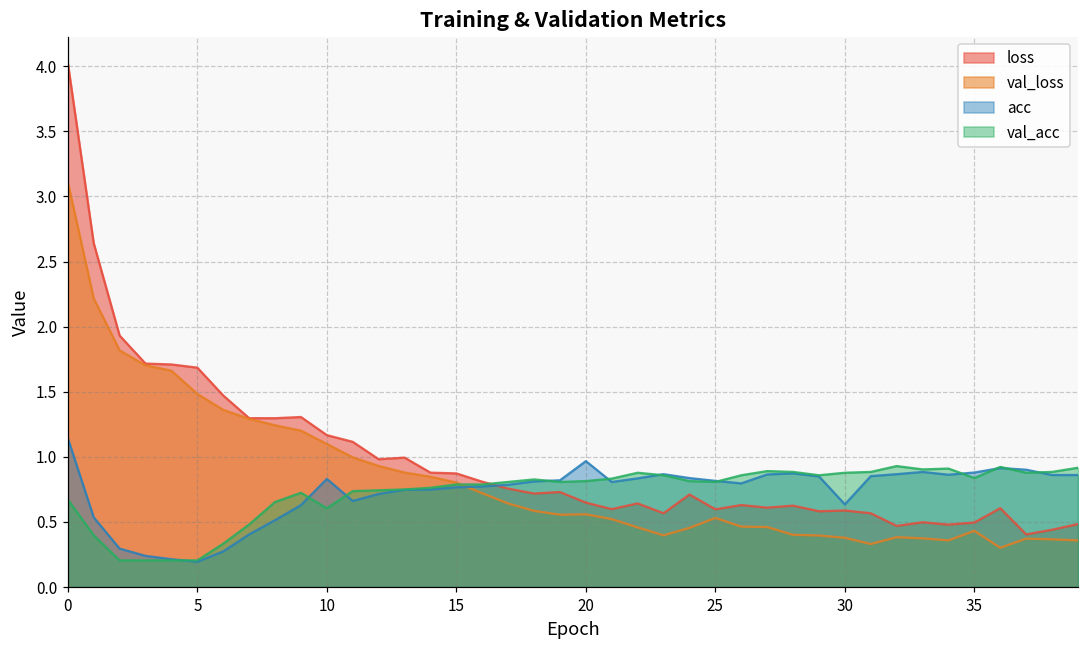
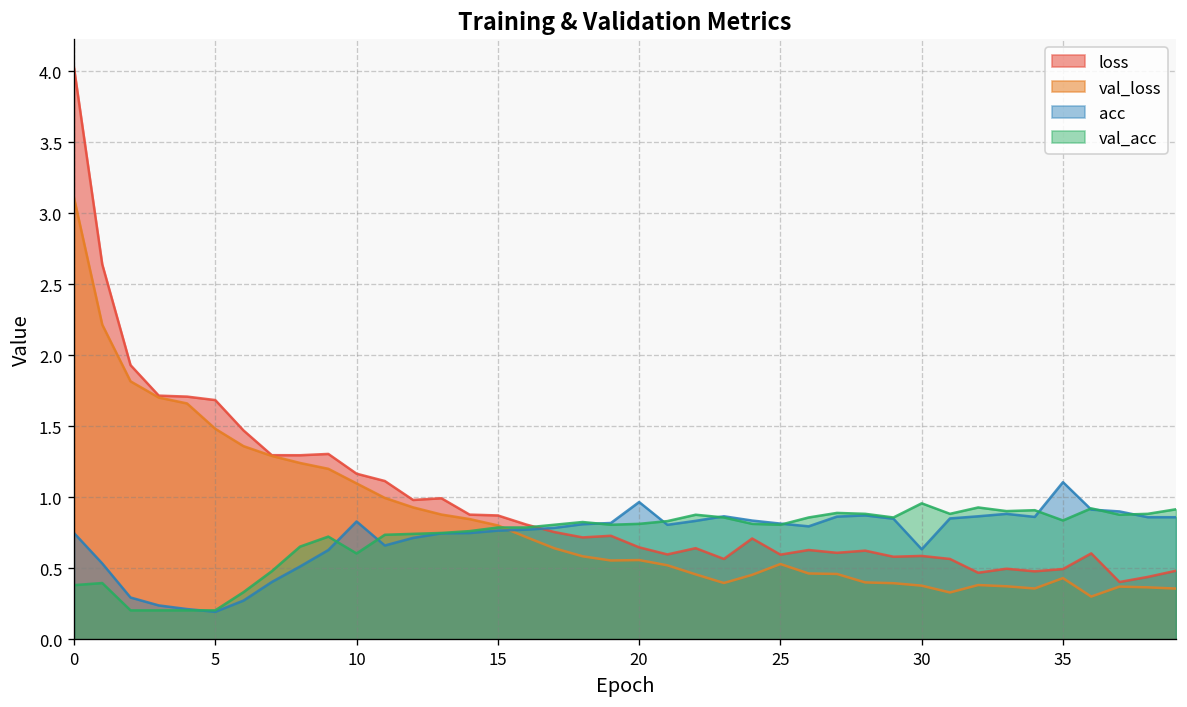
  {
    "acc": {
-     "0": 1.14,
+     "0": 0.75,
      "10": 0.83,
      "15": 0.77,
      "20": 0.97,
      "30": 0.64,
-     "35": 0.88
+     "35": 1.11
    },
    "val_acc": {
-     "0": 0.67,
+     "0": 0.38,
      "10": 0.61,
      "20": 0.81,
-     "30": 0.88,
+     "30": 0.96,
      "35": 0.84
    }
  }
